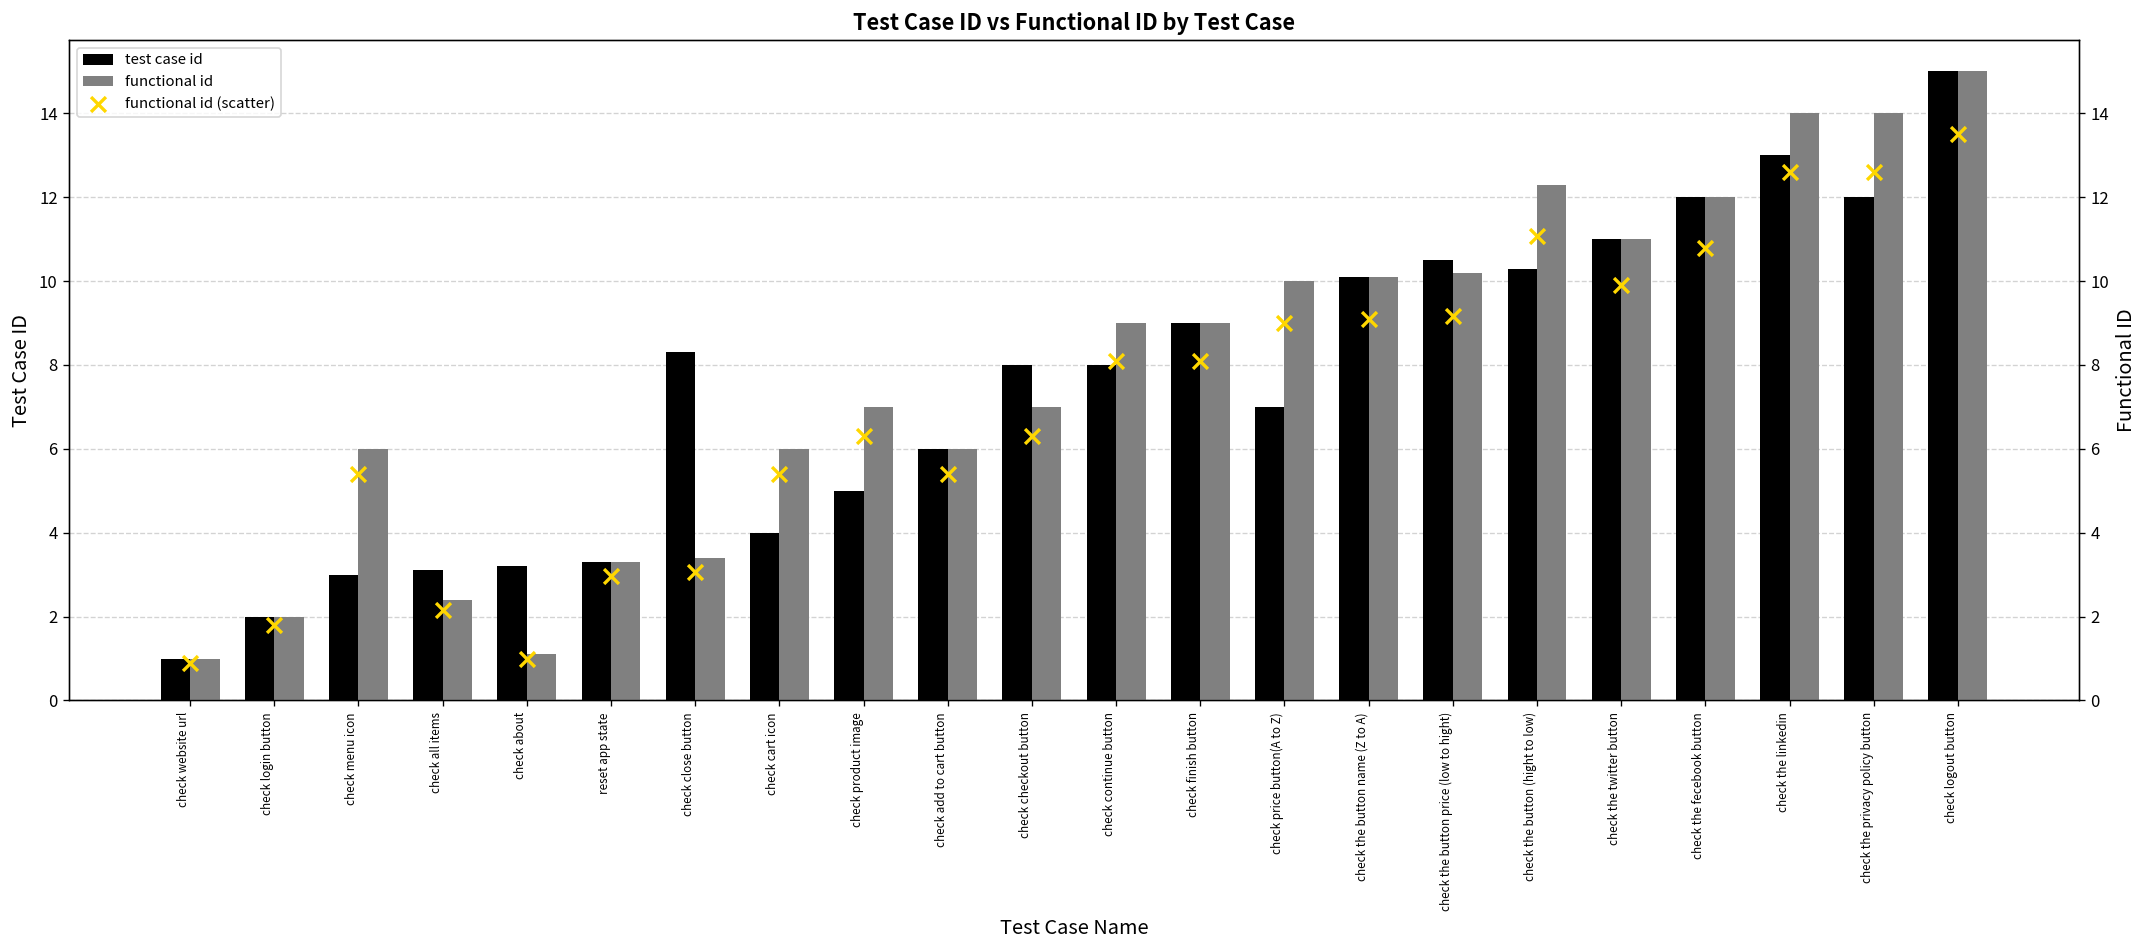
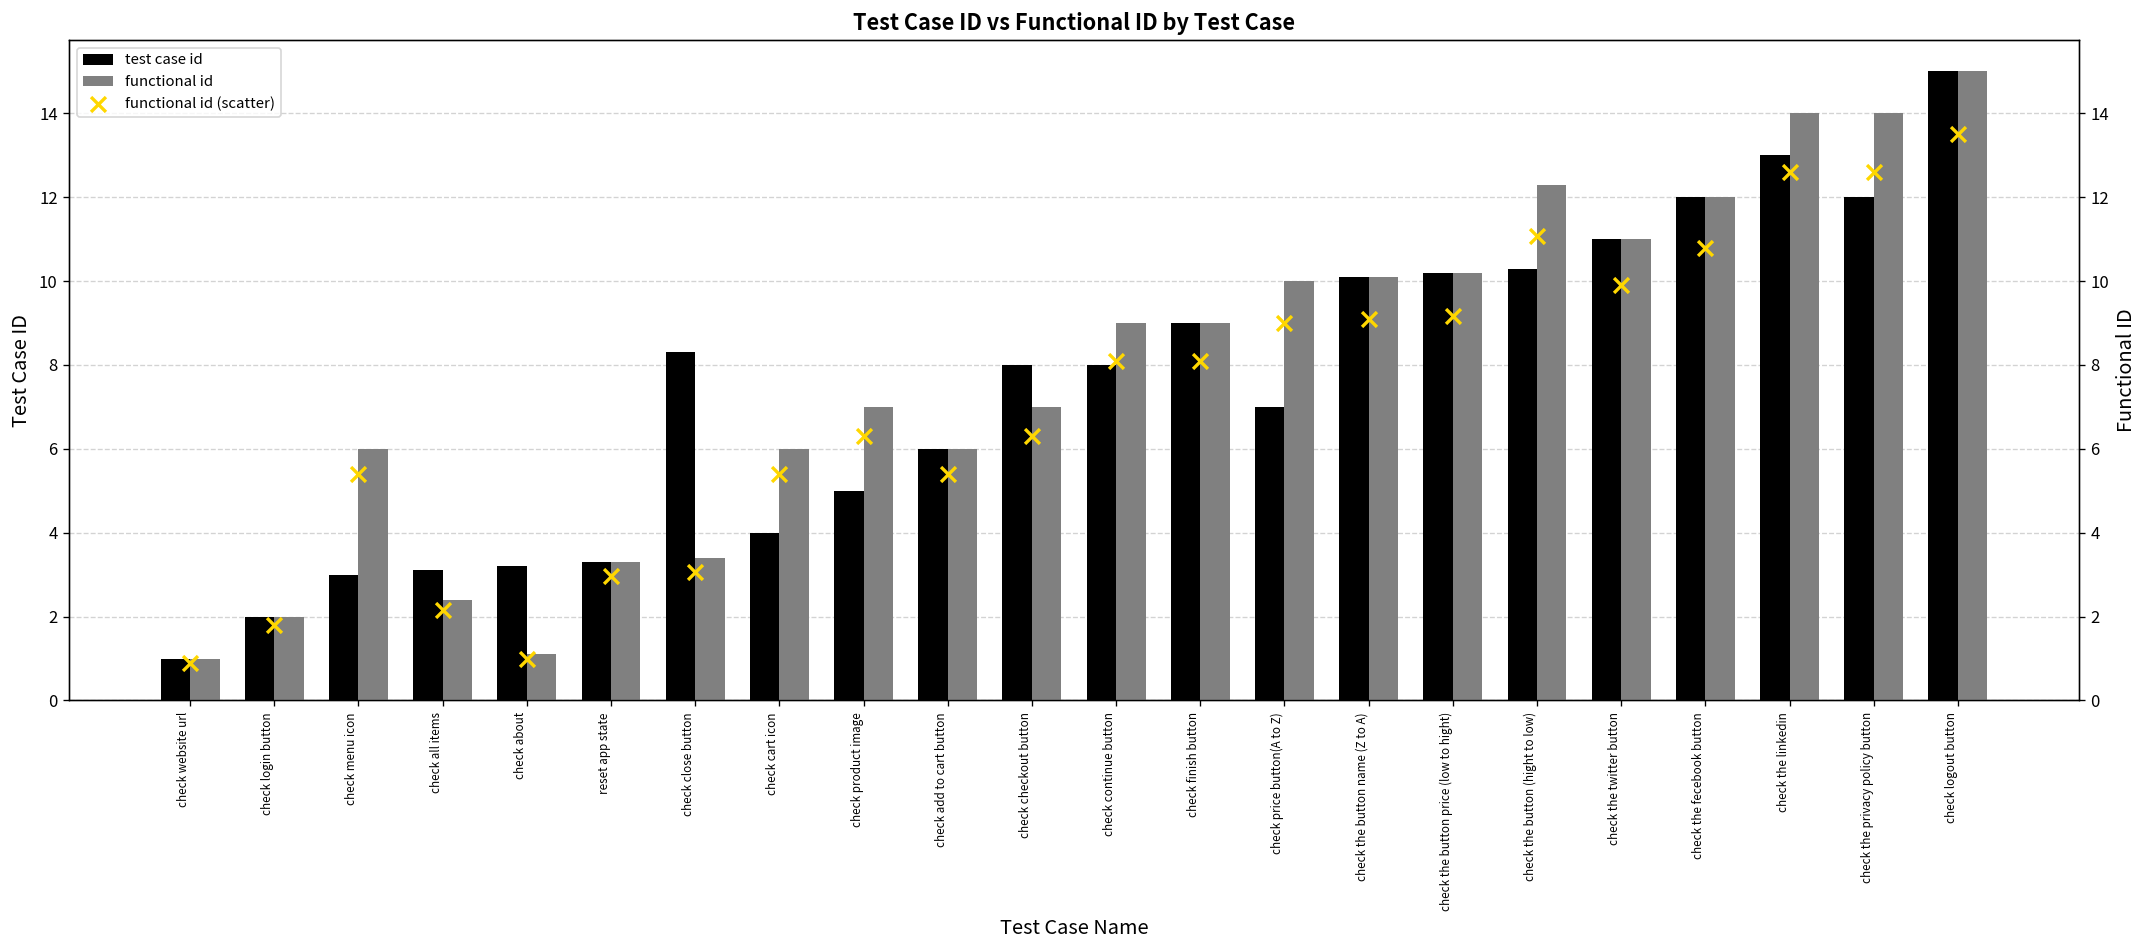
  {
    "test case id": {
      "check website url": 1.0,
      "check login button": 2.0,
      "check menu icon": 3.0,
      "check all items": 3.1,
      "check about": 3.2,
      "reset app state": 3.3,
      "check close button": 8.3,
      "check cart icon": 4.0,
      "check product image": 5.0,
      "check add to cart button": 6.0,
      "check checkout button": 8.0,
      "check continue button": 8.0,
      "check finish button": 9.0,
      "check price button(A to Z)": 7.0,
      "check the button name (Z to A)": 10.1,
-     "check the button price (low to hight)": 10.5,
+     "check the button price (low to hight)": 10.2,
      "check the button (hight to low)": 10.3,
      "check the twitter button": 11.0,
      "check the fecebook button": 12.0,
      "check the linkedin": 13.0,
      "check the privacy policy button": 12.0,
      "check logout button": 15.0
    },
    "functional id": {
      "check website url": 1.0,
      "check login button": 2.0,
      "check menu icon": 6.0,
      "check all items": 2.4,
      "check about": 1.1,
      "reset app state": 3.3,
      "check close button": 3.4,
      "check cart icon": 6.0,
      "check product image": 7.0,
      "check add to cart button": 6.0,
      "check checkout button": 7.0,
      "check continue button": 9.0,
      "check finish button": 9.0,
      "check price button(A to Z)": 10.0,
      "check the button name (Z to A)": 10.1,
      "check the button price (low to hight)": 10.2,
      "check the button (hight to low)": 12.3,
      "check the twitter button": 11.0,
      "check the fecebook button": 12.0,
      "check the linkedin": 14.0,
      "check the privacy policy button": 14.0,
      "check logout button": 15.0
    }
  }
